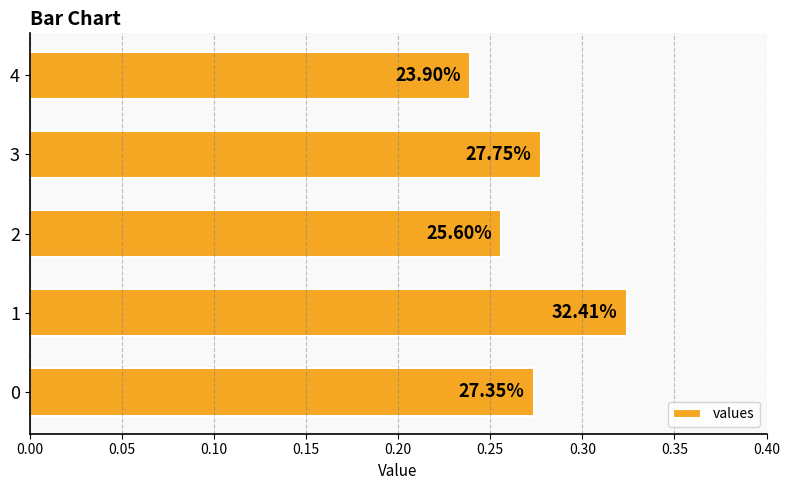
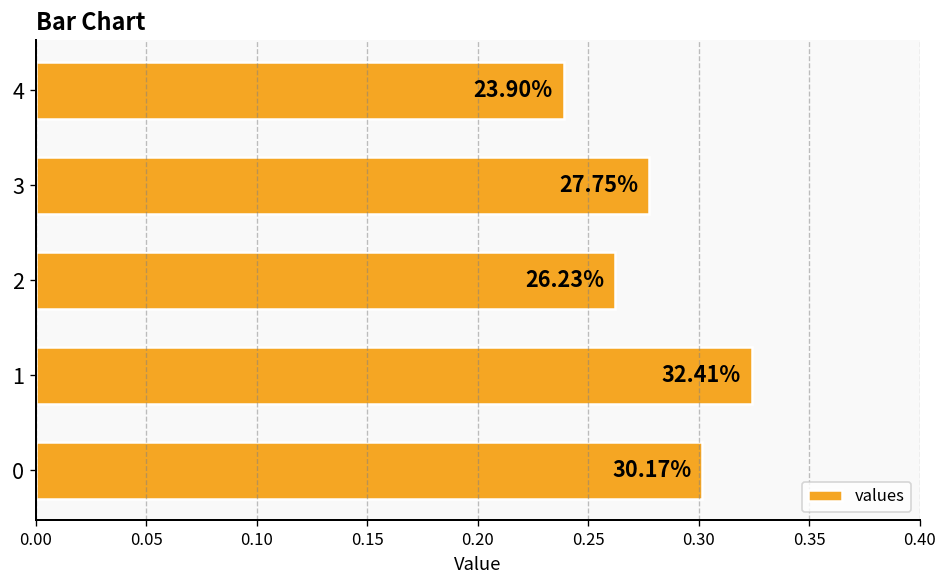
  {
    "4": "23.90%",
    "3": "27.75%",
-   "2": "25.60%",
+   "2": "26.23%",
    "1": "32.41%",
-   "0": "27.35%"
+   "0": "30.17%"
  }
